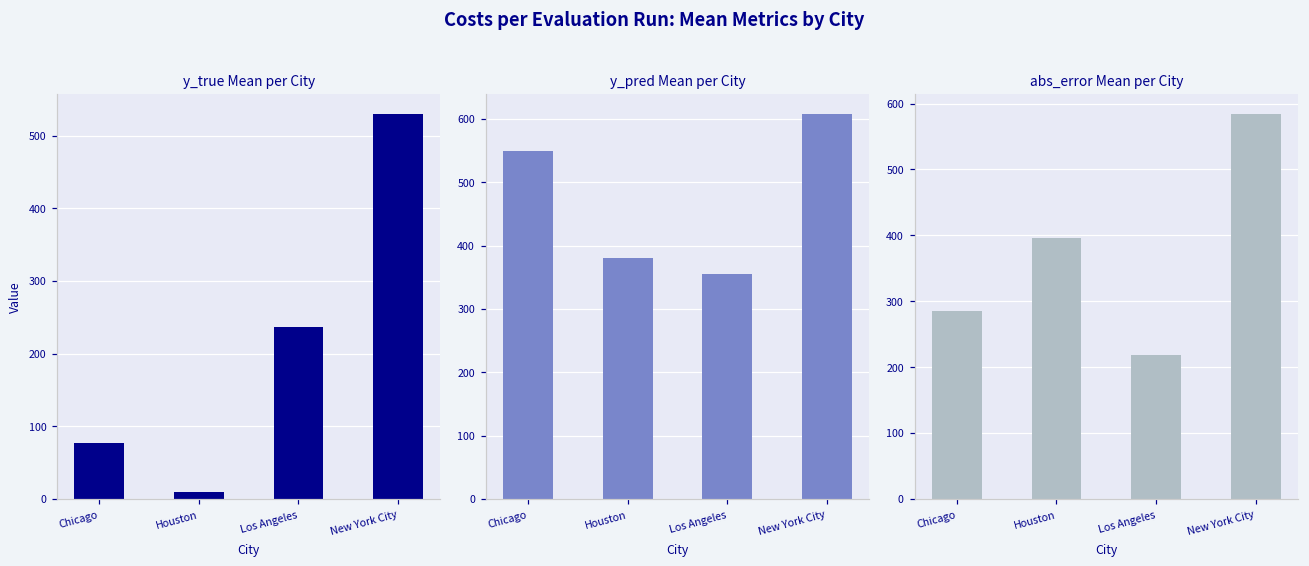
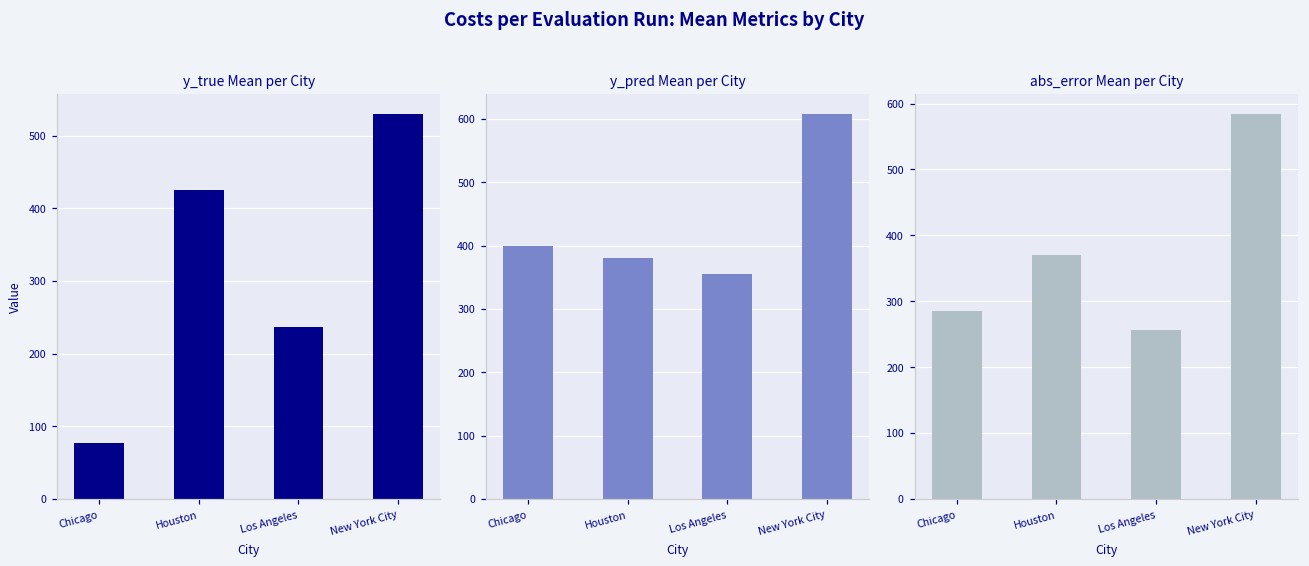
  {
    "y_true Mean per City": {
      "Chicago": 80,
-     "Houston": 10,
+     "Houston": 430,
      "Los Angeles": 240,
      "New York City": 530
    },
    "y_pred Mean per City": {
-     "Chicago": 550,
+     "Chicago": 400,
      "Houston": 380,
      "Los Angeles": 360,
      "New York City": 610
    },
    "abs_error Mean per City": {
      "Chicago": 280,
-     "Houston": 400,
-     "Los Angeles": 220,
+     "Houston": 370,
+     "Los Angeles": 260,
      "New York City": 580
    }
  }
